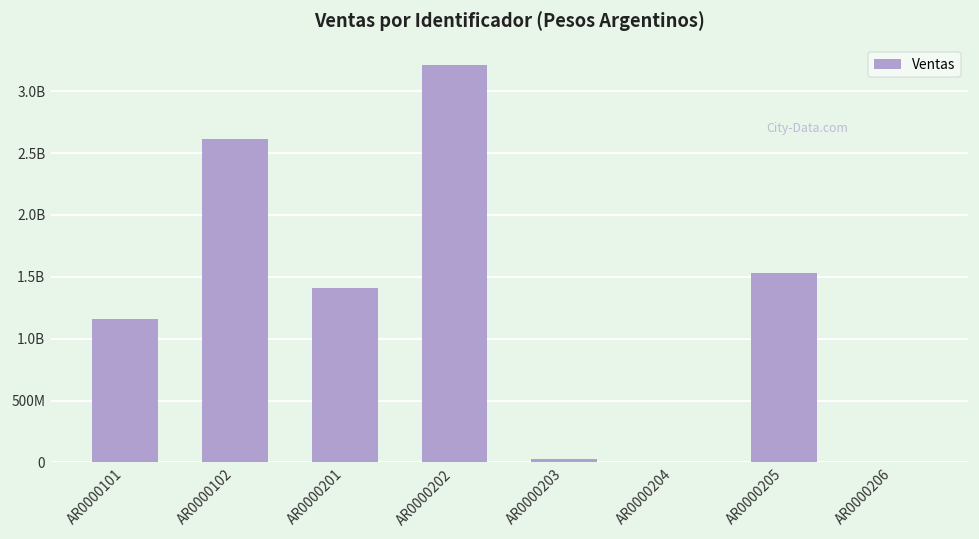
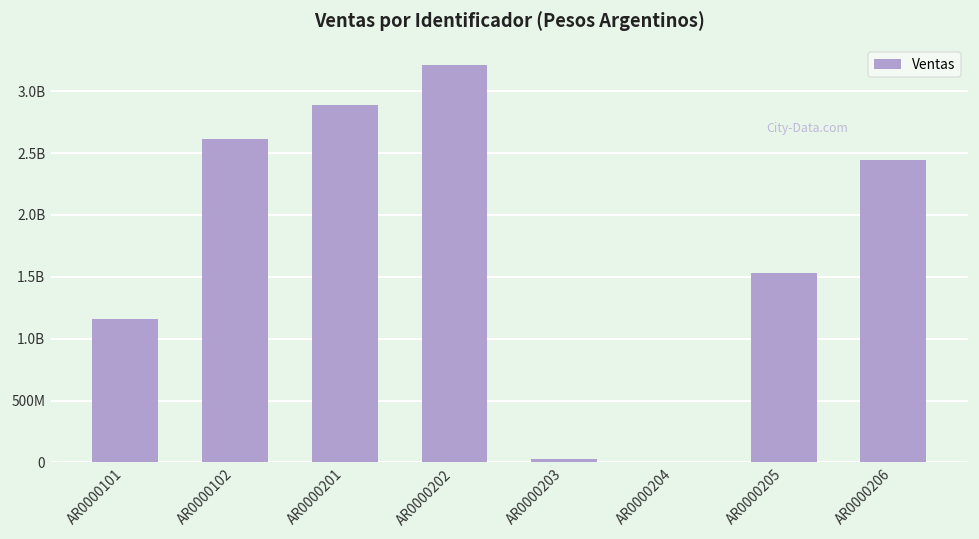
  {
    "AR0000101": 1160000000,
    "AR0000102": 2610000000,
-   "AR0000201": 1410000000,
+   "AR0000201": 2890000000,
    "AR0000202": 3210000000,
    "AR0000203": 20000000,
    "AR0000205": 1530000000,
-   "AR0000206": 0
+   "AR0000206": 2440000000
  }
